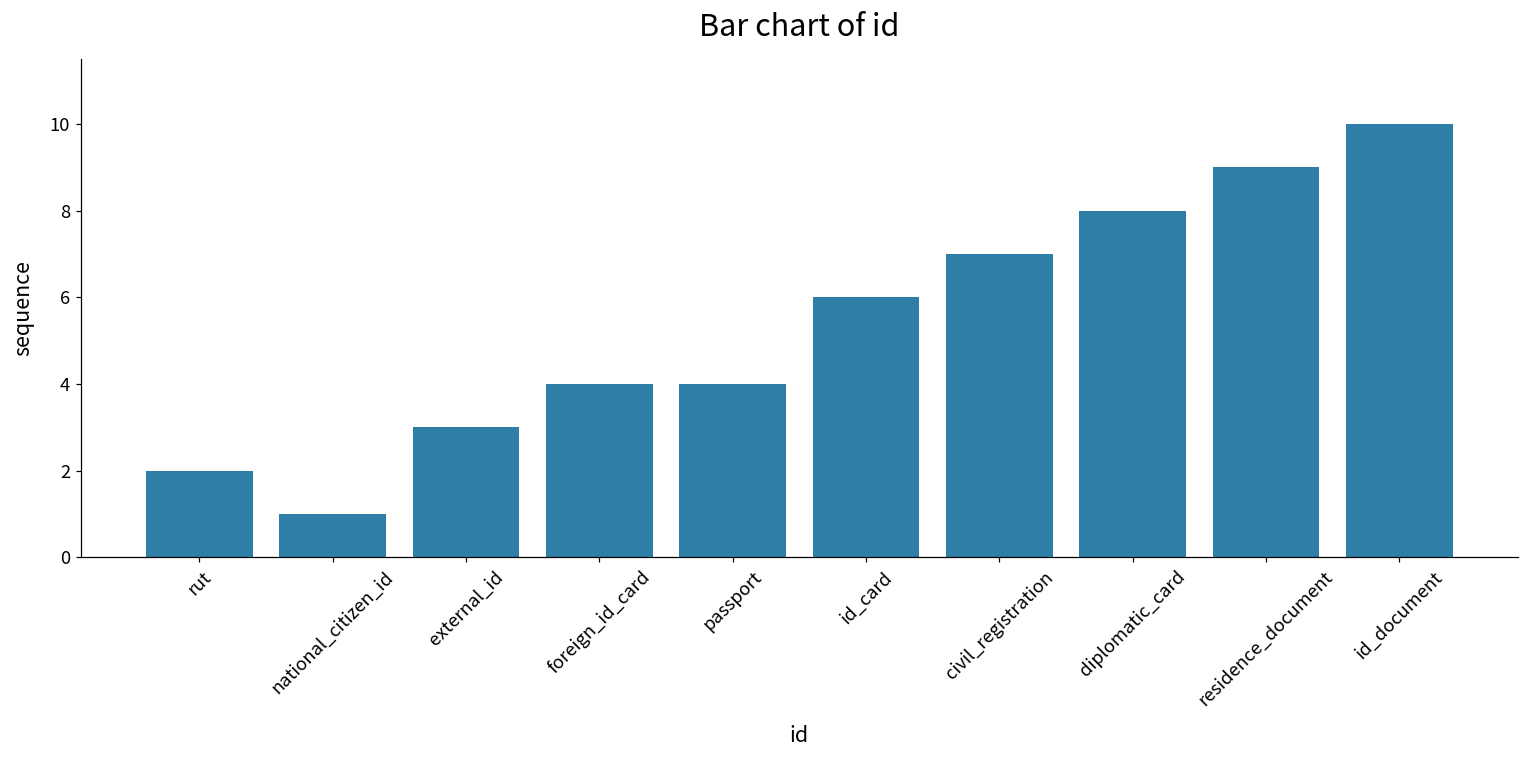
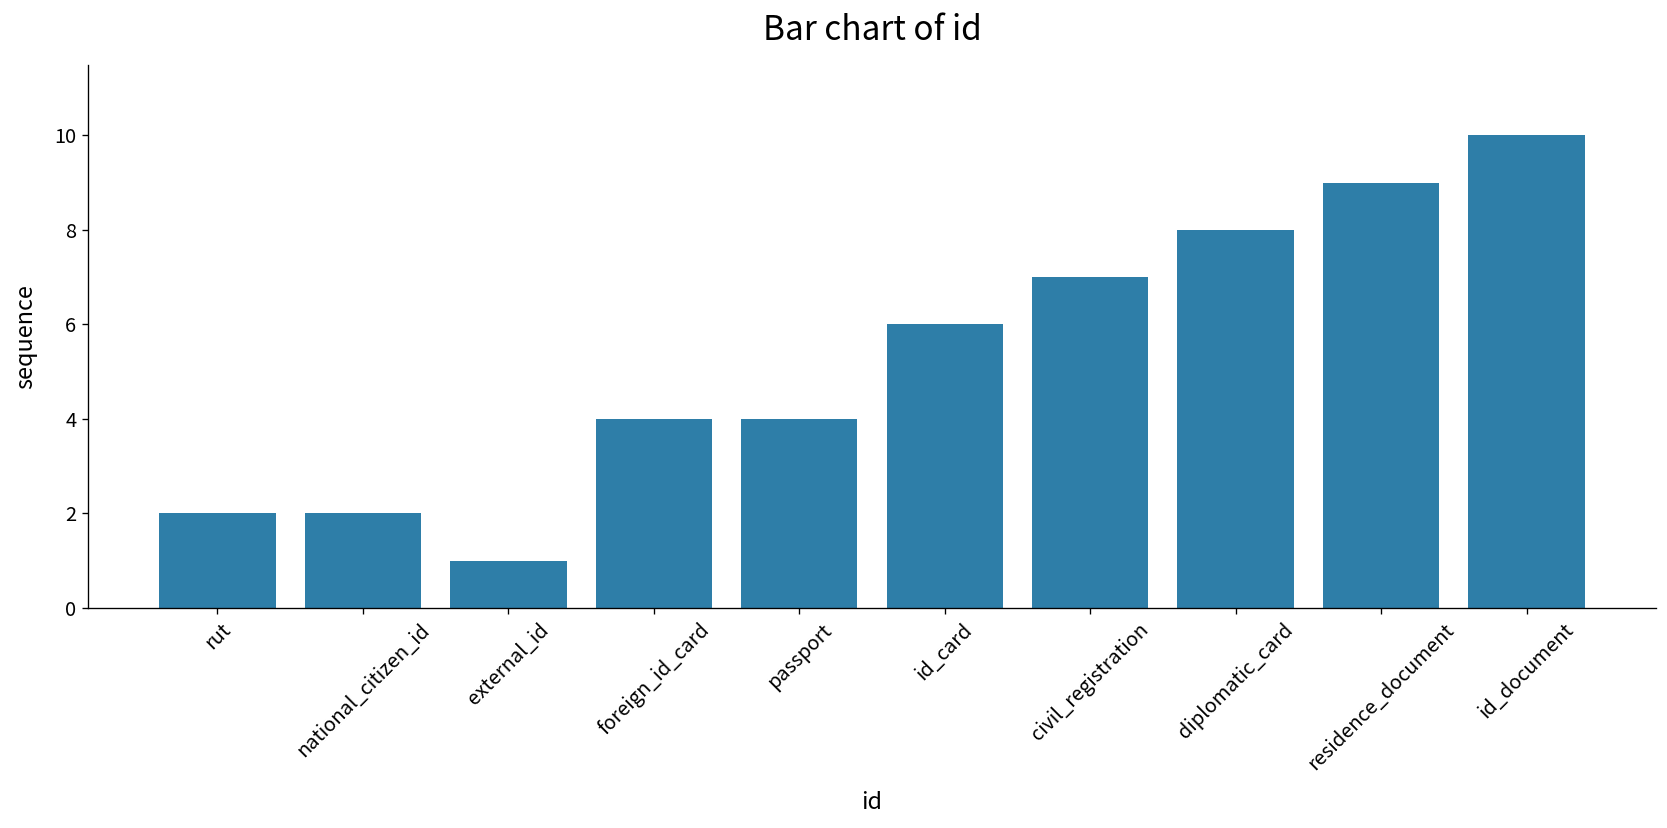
  {
    "rut": 2,
-   "national_citizen_id": 1,
-   "external_id": 3,
+   "national_citizen_id": 2,
+   "external_id": 1,
    "foreign_id_card": 4,
    "passport": 4,
    "id_card": 6,
    "civil_registration": 7,
    "diplomatic_card": 8,
    "residence_document": 9,
    "id_document": 10
  }
